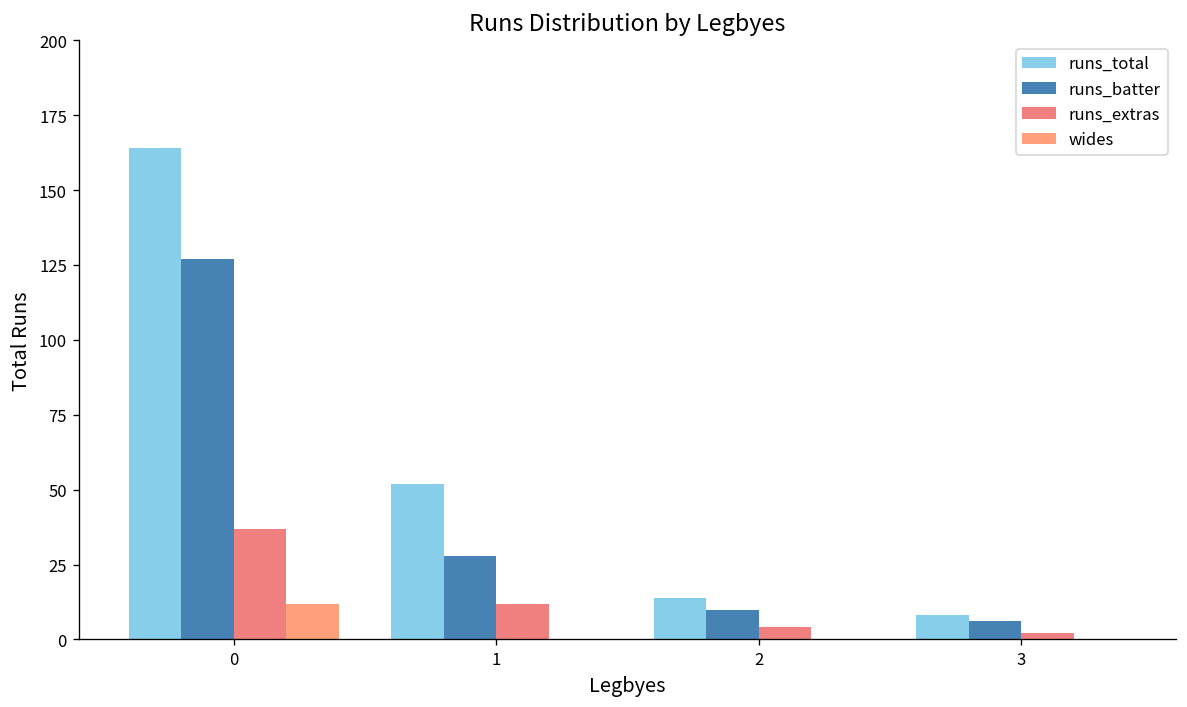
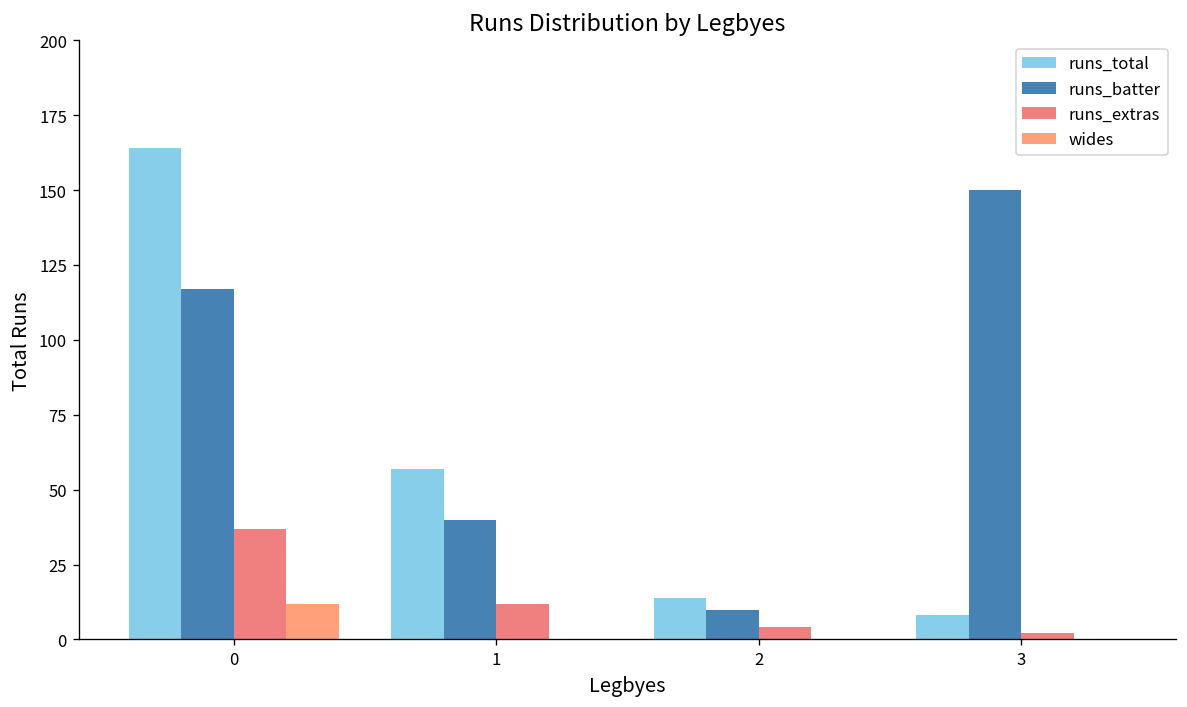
  {
    "runs_total": {
      "0": 164,
-     "1": 52,
+     "1": 57,
      "2": 14,
      "3": 8
    },
    "runs_batter": {
-     "0": 127,
-     "1": 28,
+     "0": 117,
+     "1": 40,
      "2": 10,
-     "3": 6
+     "3": 150
    }
  }
